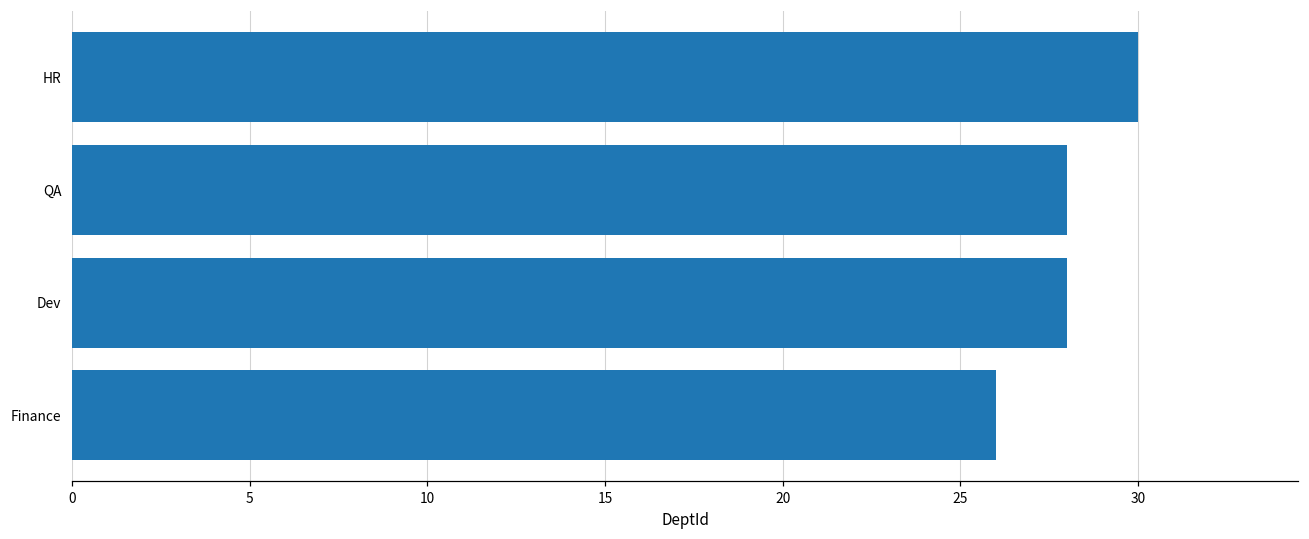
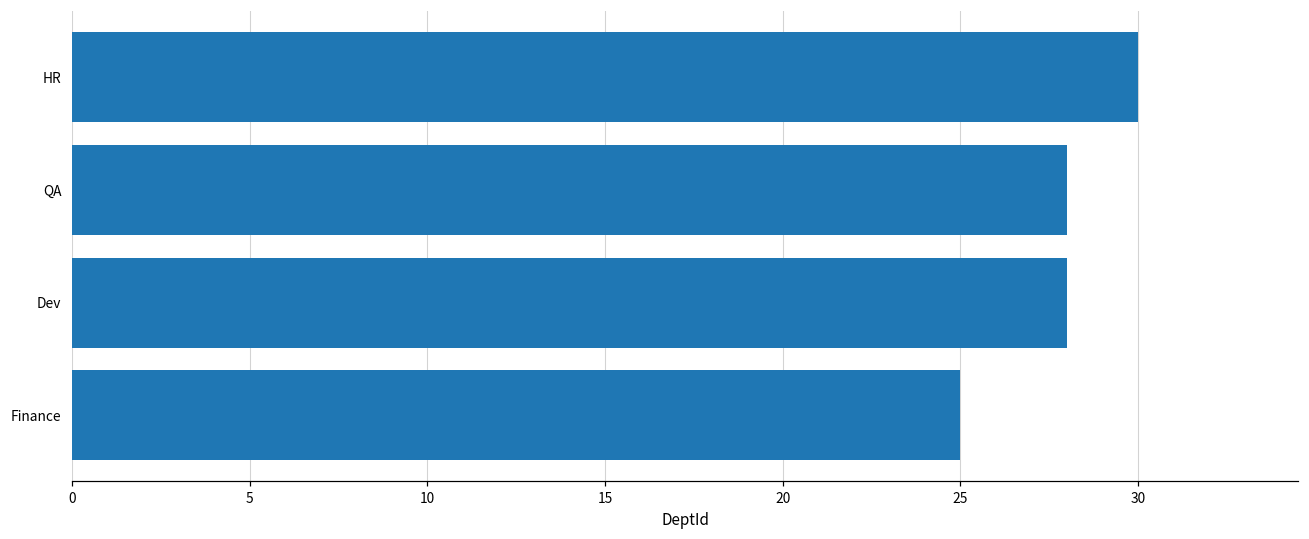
  {
    "HR": 30,
    "QA": 28,
    "Dev": 28,
-   "Finance": 26
+   "Finance": 25
  }
